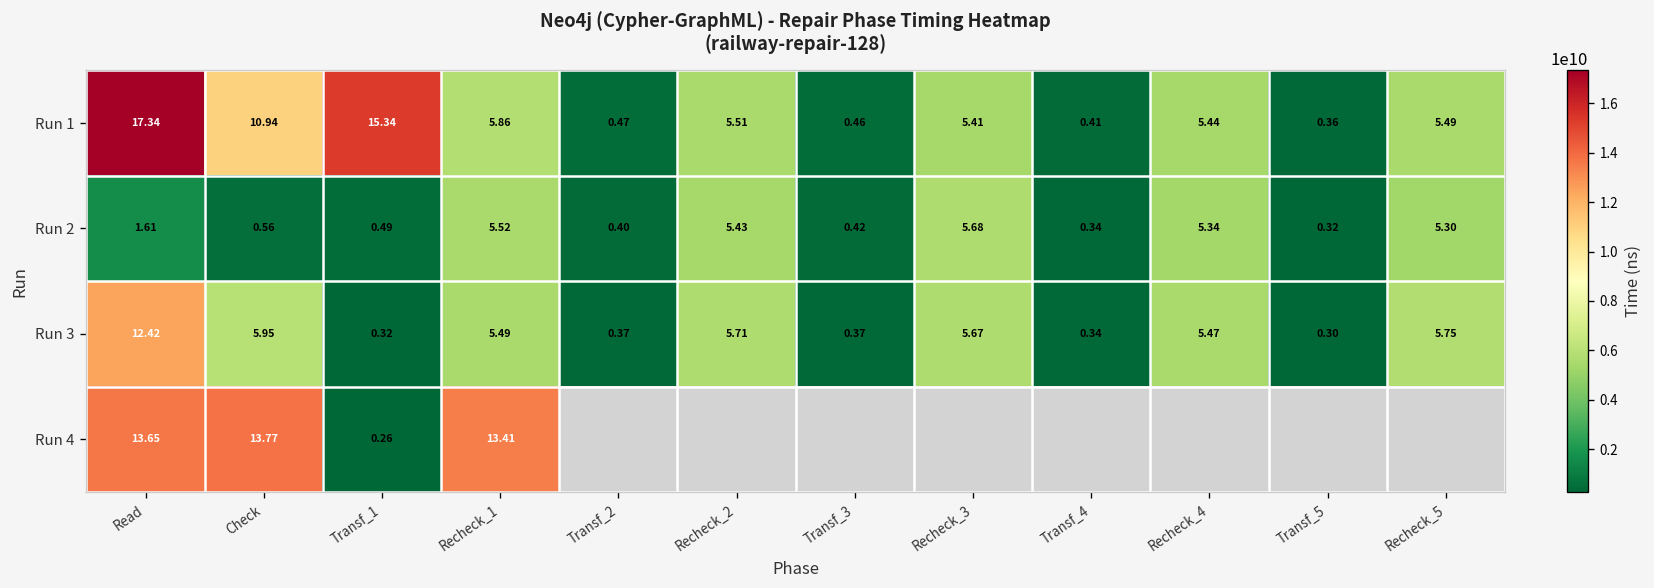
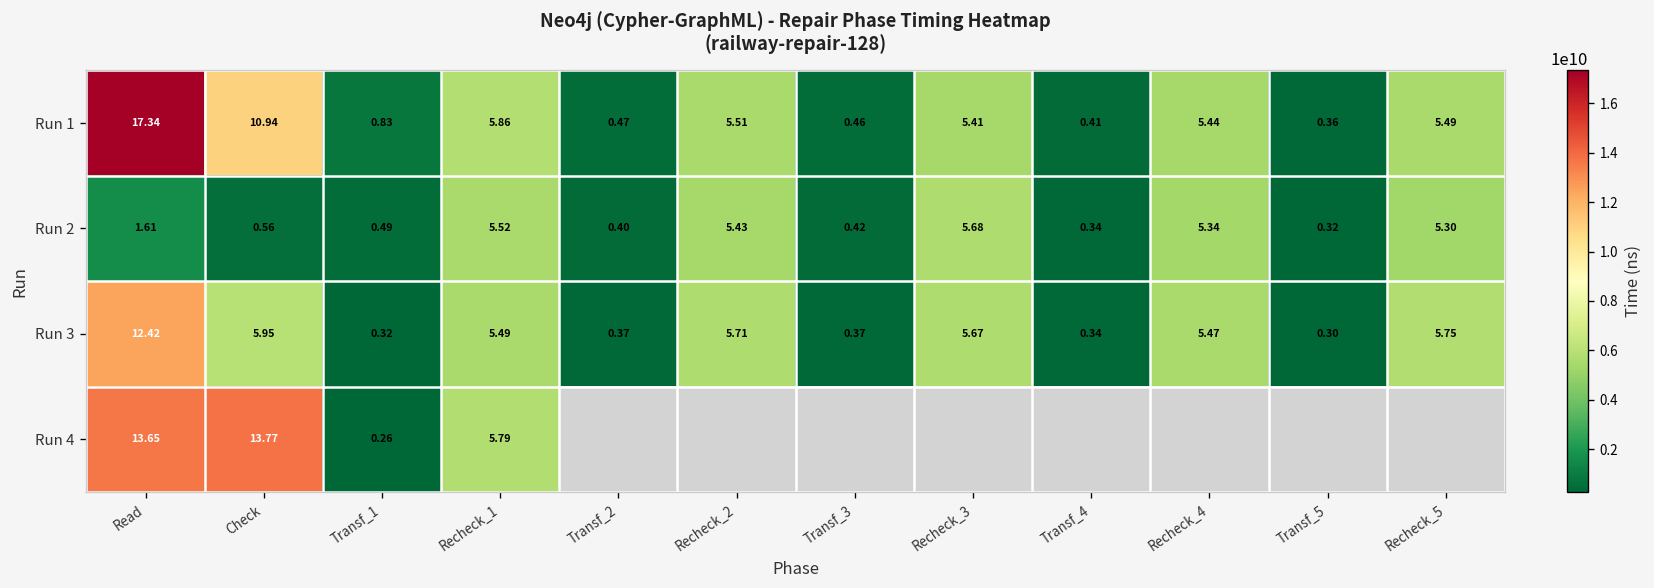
  {
    "Run 1": {
      "Read": 17.34,
      "Check": 10.94,
-     "Transf_1": 15.34,
+     "Transf_1": 0.83,
      "Recheck_1": 5.86,
      "Transf_2": 0.47,
      "Recheck_2": 5.51,
      "Transf_3": 0.46,
      "Recheck_3": 5.41,
      "Transf_4": 0.41,
      "Recheck_4": 5.44,
      "Transf_5": 0.36,
      "Recheck_5": 5.49
    },
    "Run 2": {
      "Read": 1.61,
      "Check": 0.56,
      "Transf_1": 0.49,
      "Recheck_1": 5.52,
      "Transf_2": 0.40,
      "Recheck_2": 5.43,
      "Transf_3": 0.42,
      "Recheck_3": 5.68,
      "Transf_4": 0.34,
      "Recheck_4": 5.34,
      "Transf_5": 0.32,
      "Recheck_5": 5.30
    },
    "Run 3": {
      "Read": 12.42,
      "Check": 5.95,
      "Transf_1": 0.32,
      "Recheck_1": 5.49,
      "Transf_2": 0.37,
      "Recheck_2": 5.71,
      "Transf_3": 0.37,
      "Recheck_3": 5.67,
      "Transf_4": 0.34,
      "Recheck_4": 5.47,
      "Transf_5": 0.30,
      "Recheck_5": 5.75
    },
    "Run 4": {
      "Read": 13.65,
      "Check": 13.77,
      "Transf_1": 0.26,
-     "Recheck_1": 13.41
+     "Recheck_1": 5.79
    }
  }
